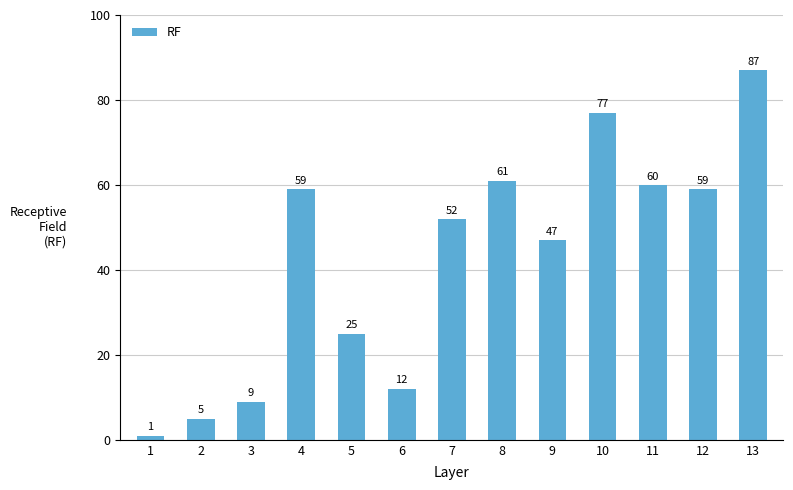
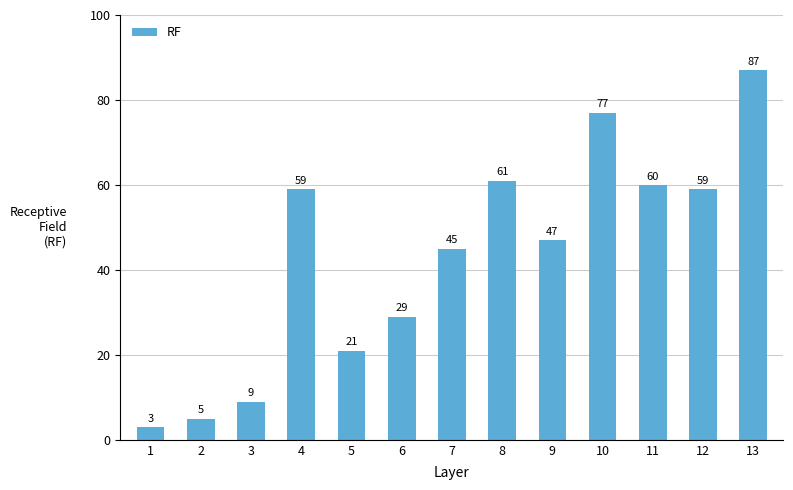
  {
-   "1": 1,
+   "1": 3,
    "2": 5,
    "3": 9,
    "4": 59,
-   "5": 25,
-   "6": 12,
-   "7": 52,
+   "5": 21,
+   "6": 29,
+   "7": 45,
    "8": 61,
    "9": 47,
    "10": 77,
    "11": 60,
    "12": 59,
    "13": 87
  }
